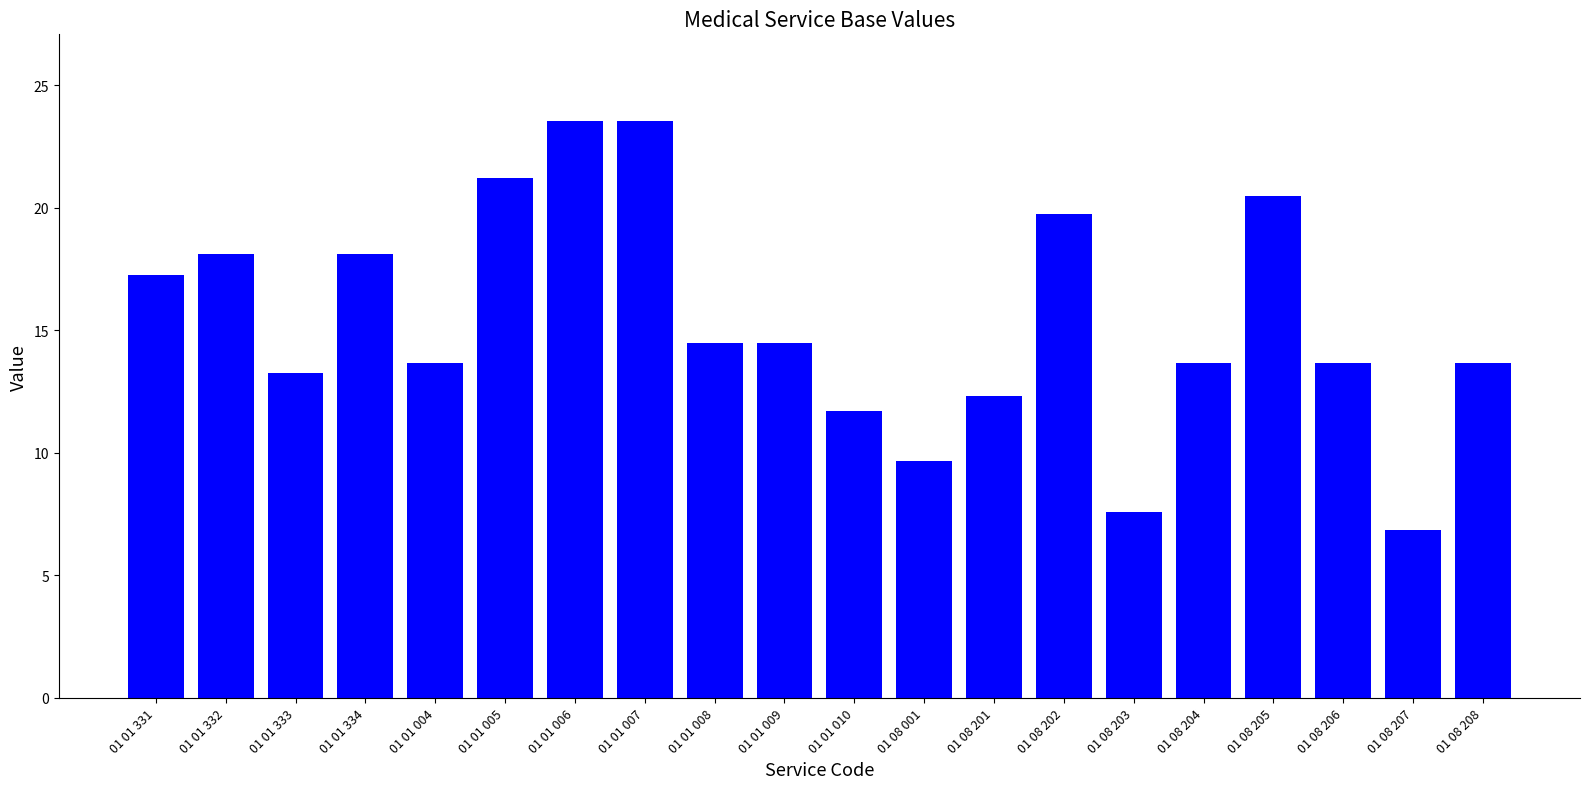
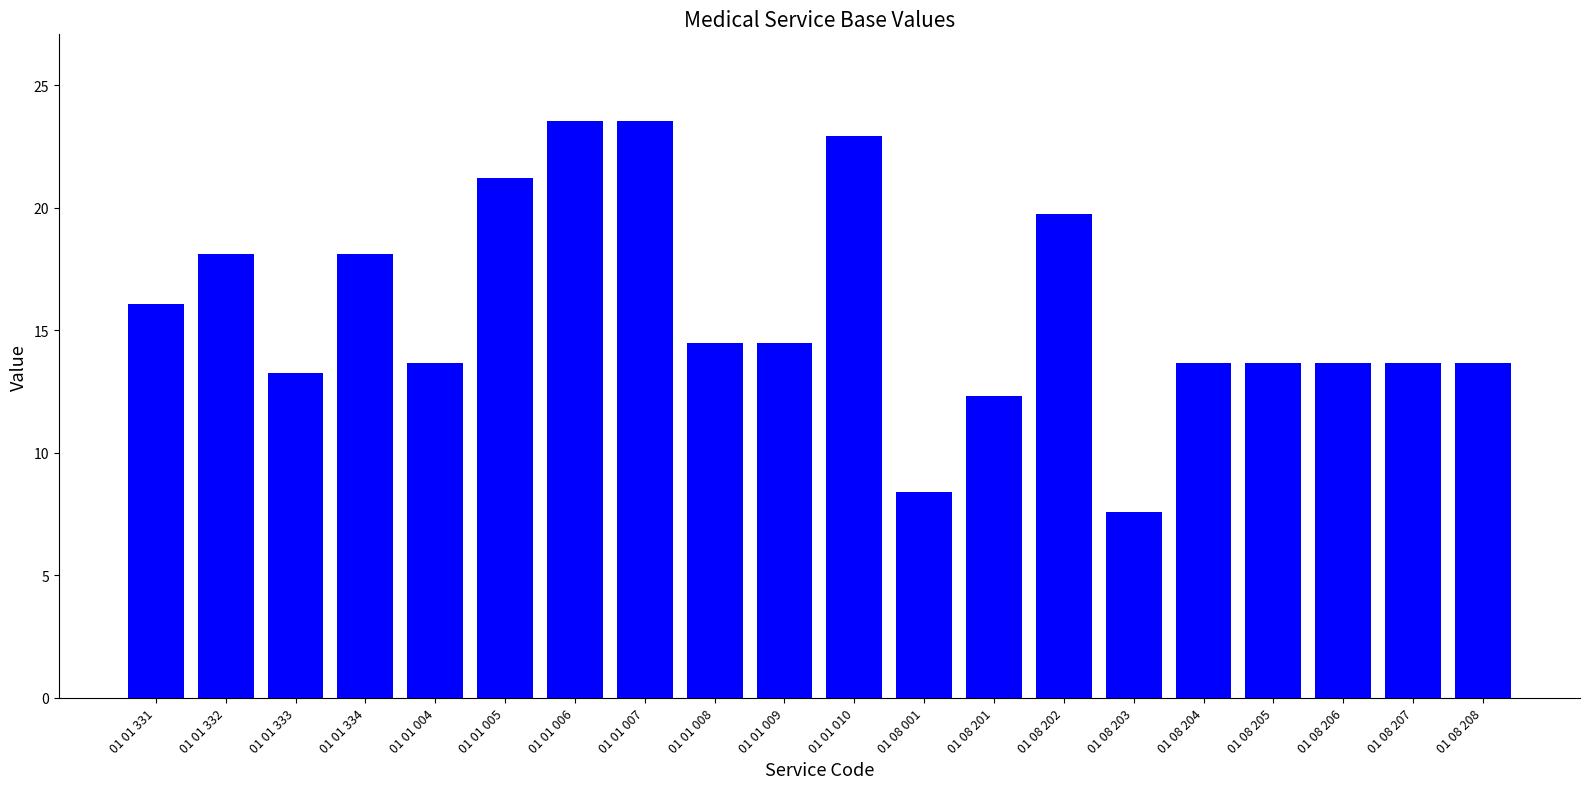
  {
-   "01 01 331": 17.3,
+   "01 01 331": 16.1,
    "01 01 332": 18.1,
    "01 01 333": 13.3,
    "01 01 334": 18.1,
    "01 01 004": 13.7,
    "01 01 005": 21.2,
    "01 01 006": 23.5,
    "01 01 007": 23.5,
    "01 01 008": 14.5,
    "01 01 009": 14.5,
-   "01 01 010": 11.7,
-   "01 08 001": 9.7,
+   "01 01 010": 22.9,
+   "01 08 001": 8.4,
    "01 08 201": 12.3,
    "01 08 202": 19.8,
    "01 08 203": 7.6,
    "01 08 204": 13.7,
-   "01 08 205": 20.5,
+   "01 08 205": 13.7,
    "01 08 206": 13.7,
-   "01 08 207": 6.9,
+   "01 08 207": 13.7,
    "01 08 208": 13.7
  }
